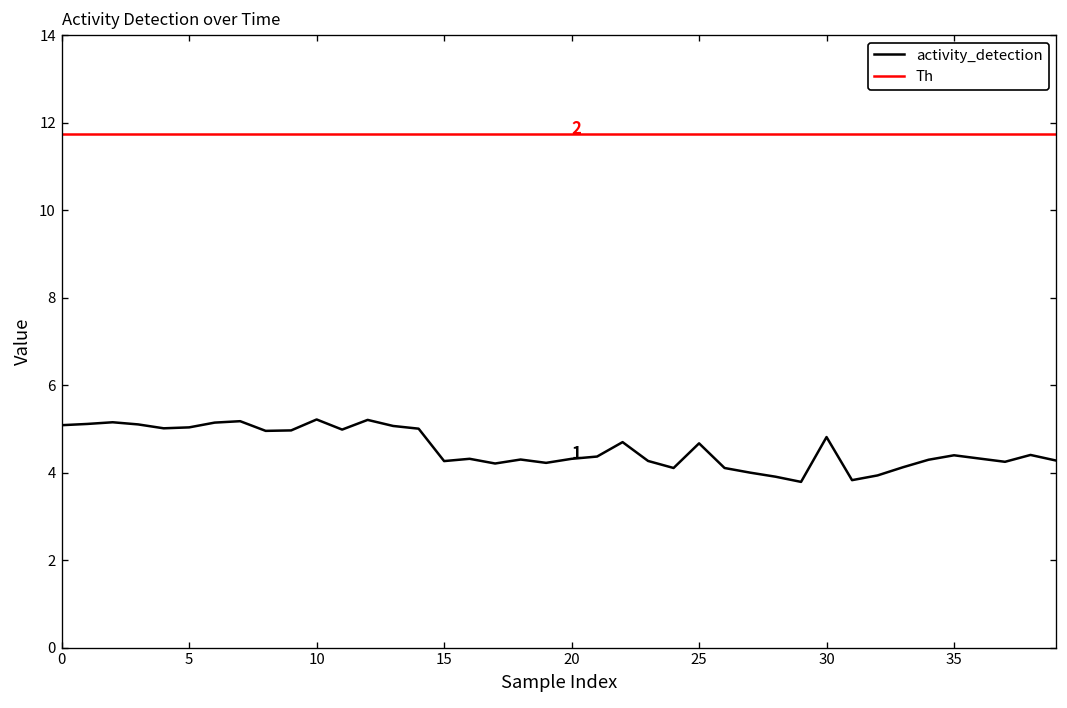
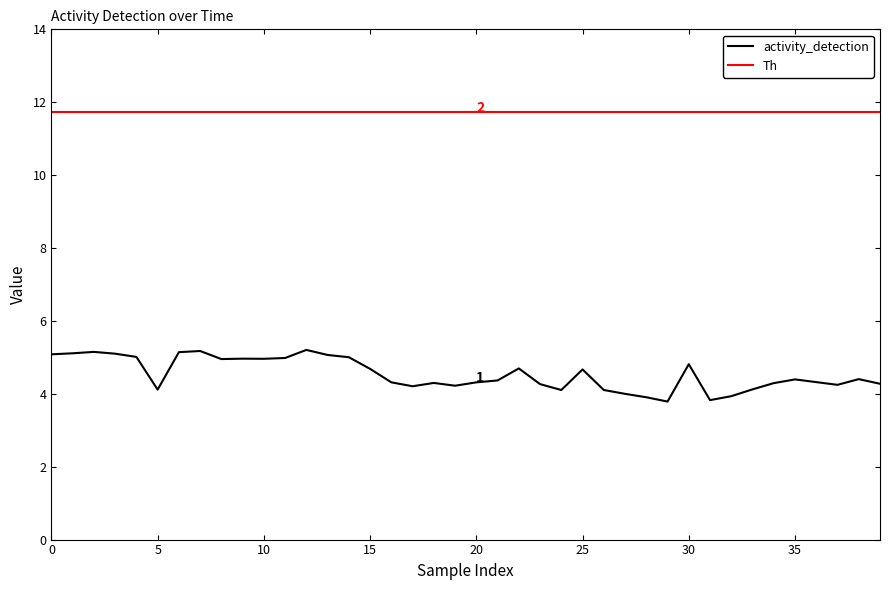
  {
    "activity_detection": {
      "0": 5.1,
-     "5": 5.0,
-     "10": 5.2,
-     "15": 4.3,
+     "5": 4.1,
+     "10": 5.0,
+     "15": 4.7,
      "25": 4.7,
      "30": 4.8,
      "35": 4.4
    },
    "Th": {
      "0": 11.7,
      "5": 11.7,
      "10": 11.7,
      "15": 11.7,
      "25": 11.7,
      "30": 11.7,
      "35": 11.7
    }
  }
